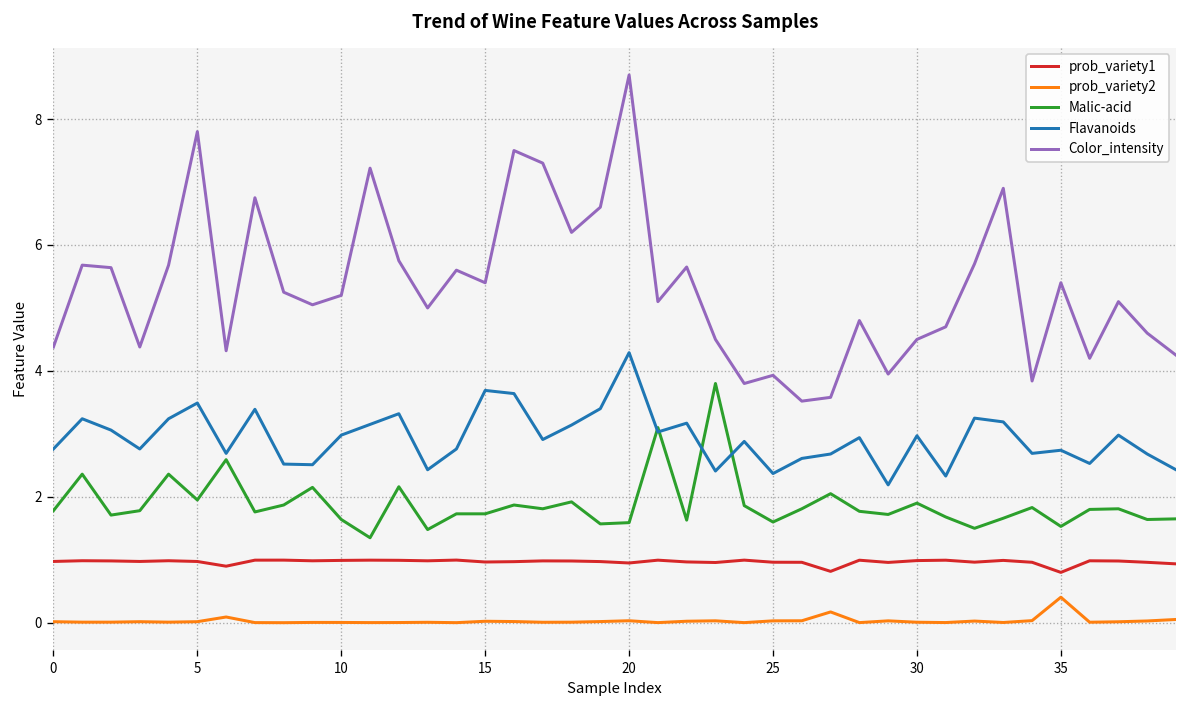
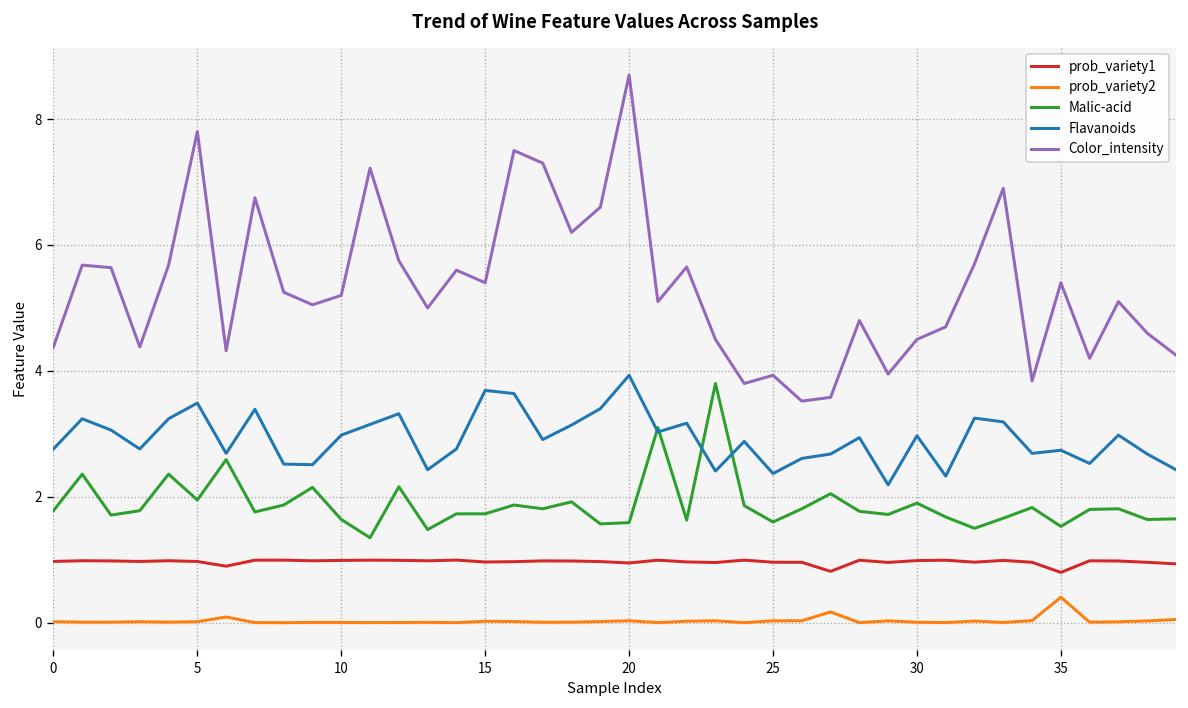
  {
    "prob_variety1": {
      "0": 1.0,
      "5": 1.0,
      "10": 1.0,
      "15": 1.0,
      "20": 0.9,
      "25": 1.0,
      "30": 1.0,
      "35": 0.8
    },
    "prob_variety2": {
      "0": 0.0,
      "5": 0.0,
      "10": 0.0,
      "15": 0.0,
      "20": 0.0,
      "25": 0.0,
      "30": 0.0,
      "35": 0.4
    },
    "Malic-acid": {
      "0": 1.8,
      "5": 2.0,
      "10": 1.6,
      "15": 1.7,
      "20": 1.6,
      "25": 1.6,
      "30": 1.9,
      "35": 1.5
    },
    "Flavanoids": {
      "0": 2.8,
      "5": 3.5,
      "10": 3.0,
      "15": 3.7,
-     "20": 4.3,
+     "20": 3.9,
      "25": 2.4,
      "30": 3.0,
      "35": 2.7
    },
    "Color_intensity": {
      "0": 4.4,
      "5": 7.8,
      "10": 5.2,
      "15": 5.4,
      "20": 8.7,
      "25": 3.9,
      "30": 4.5,
      "35": 5.4
    }
  }
